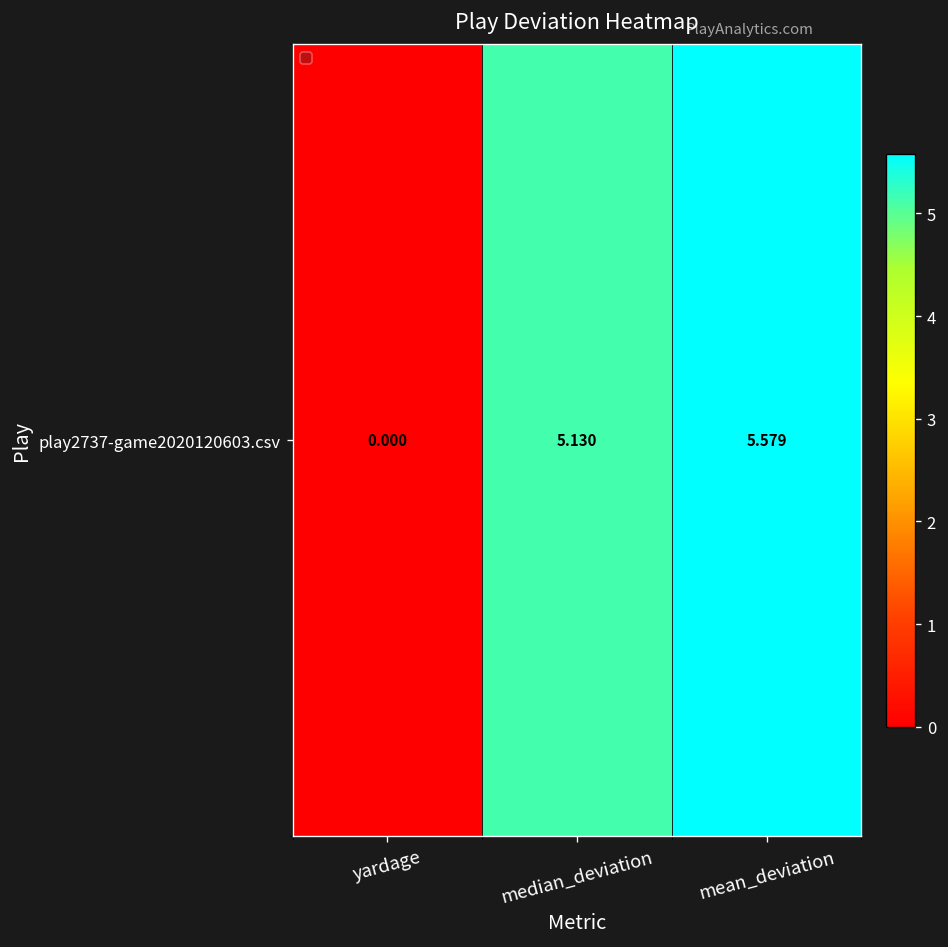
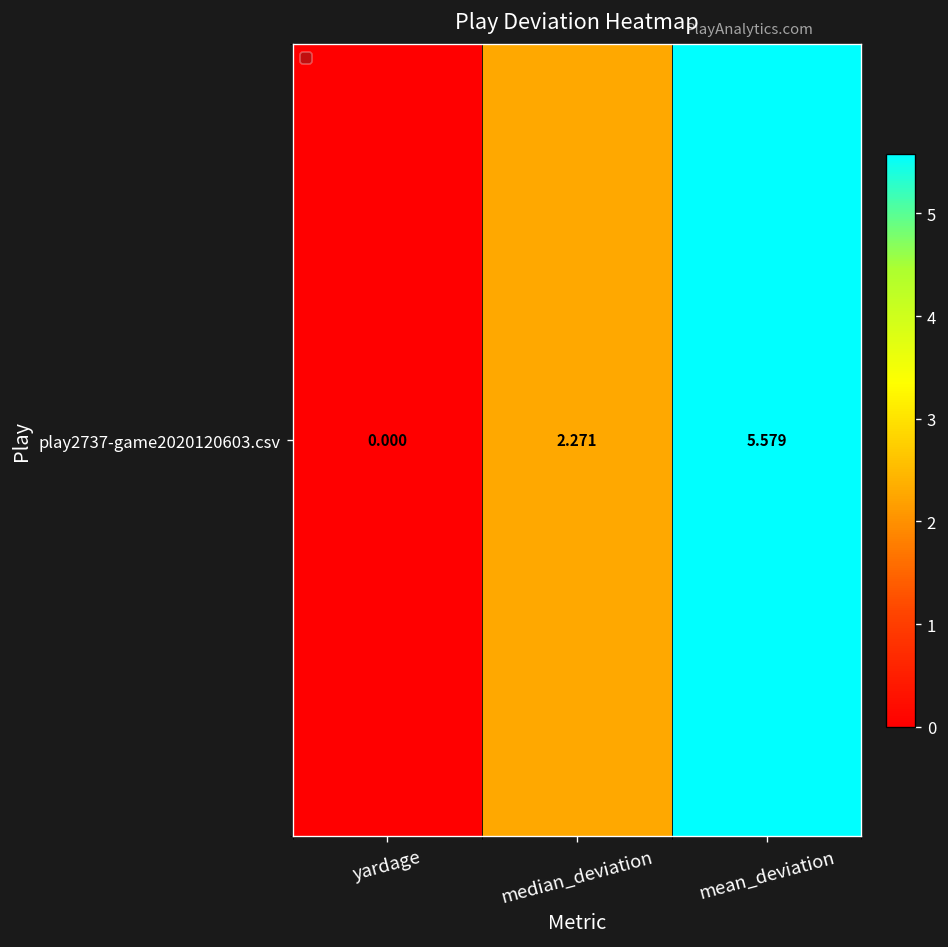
  {
    "play2737-game2020120603.csv": {
      "yardage": 0.000,
-     "median_deviation": 5.130,
+     "median_deviation": 2.271,
      "mean_deviation": 5.579
    }
  }
